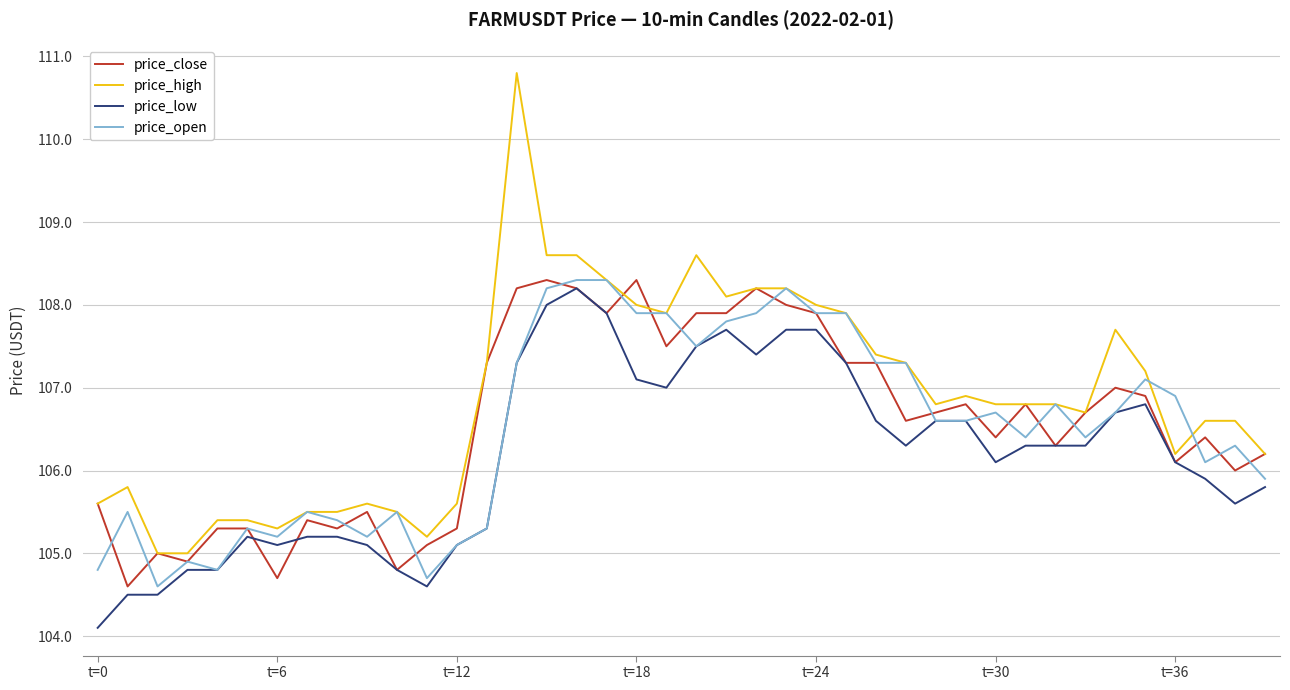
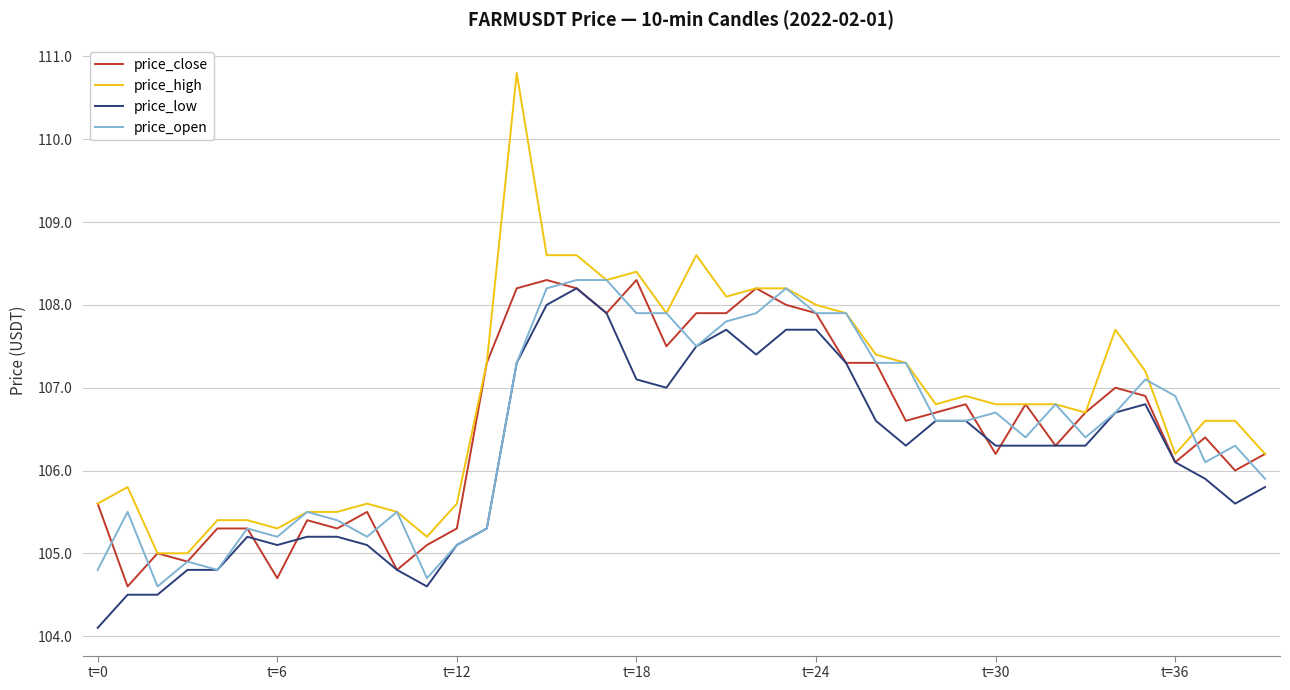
  {
    "price_close": {
      "t=6": 104.7,
      "t=12": 105.3,
      "t=18": 108.3,
-     "t=30": 106.4
+     "t=30": 106.2
    },
    "price_high": {
      "t=6": 105.3,
      "t=12": 105.6,
-     "t=18": 108.0,
+     "t=18": 108.4,
      "t=24": 108.0,
      "t=30": 106.8,
      "t=36": 106.2
    },
    "price_low": {
      "t=0": 104.1,
      "t=6": 105.1,
      "t=18": 107.1,
      "t=24": 107.7,
-     "t=30": 106.1
+     "t=30": 106.3
    },
    "price_open": {
      "t=0": 104.8,
      "t=6": 105.2,
      "t=18": 107.9,
      "t=30": 106.7,
      "t=36": 106.9
    }
  }
